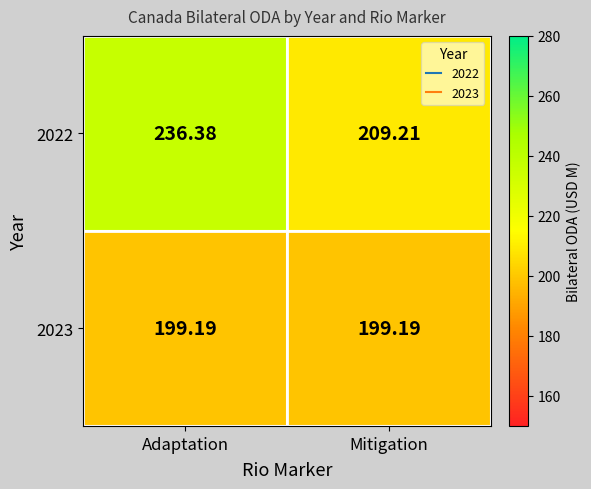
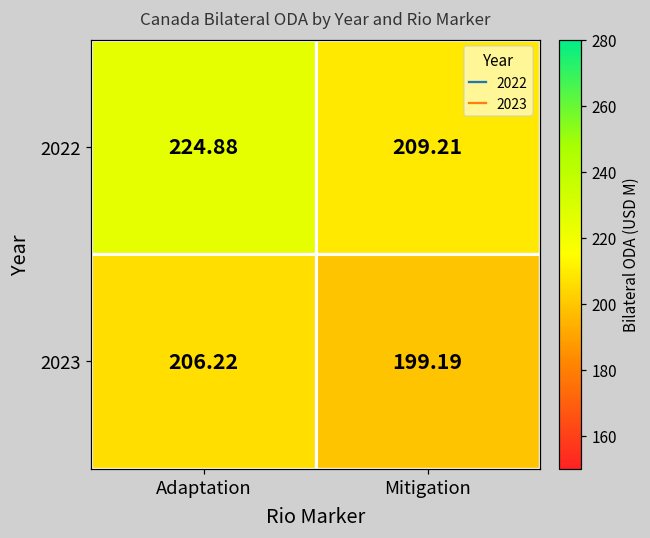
  {
    "2022": {
-     "Adaptation": 236.38,
+     "Adaptation": 224.88,
      "Mitigation": 209.21
    },
    "2023": {
-     "Adaptation": 199.19,
+     "Adaptation": 206.22,
      "Mitigation": 199.19
    }
  }
